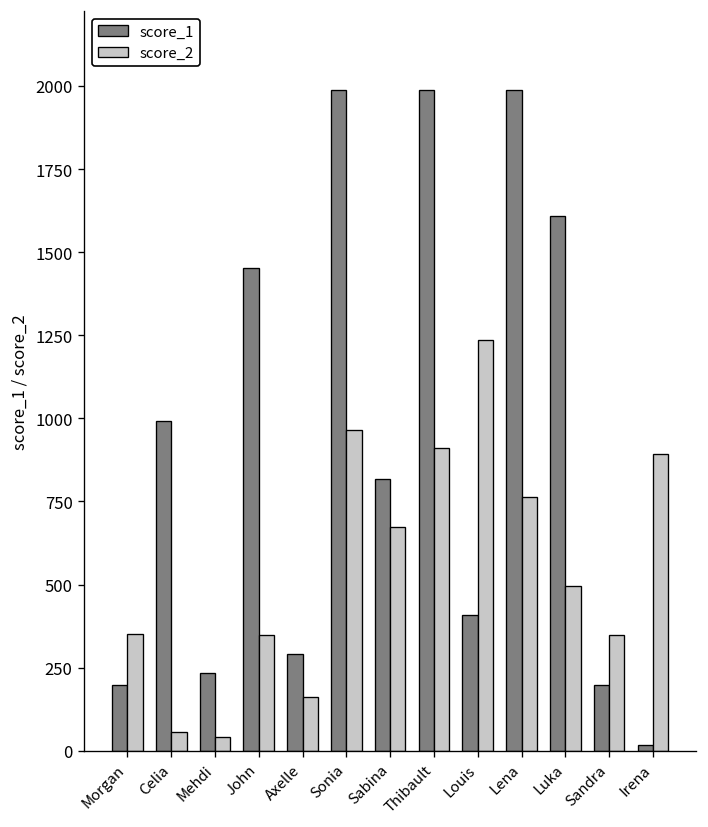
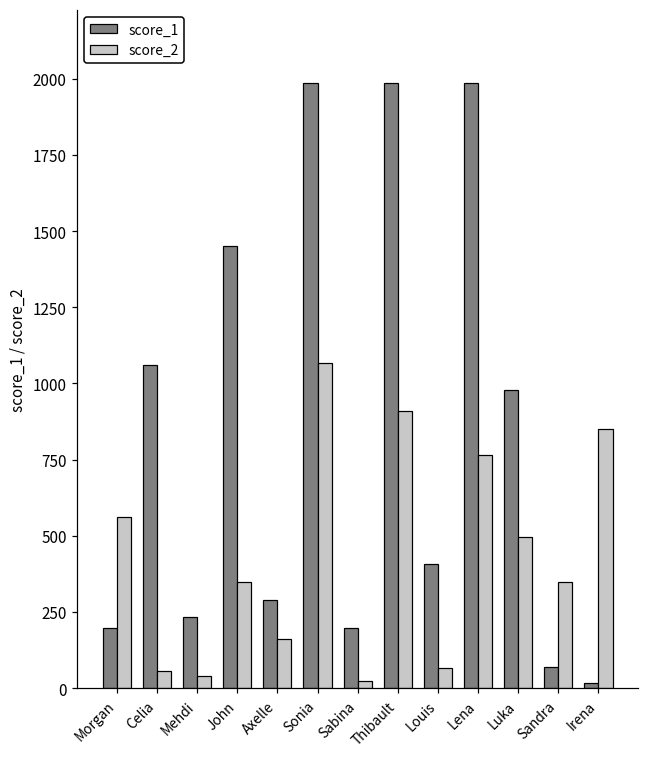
  {
    "score_1": {
      "Morgan": 200,
-     "Celia": 990,
+     "Celia": 1060,
      "Mehdi": 230,
      "John": 1450,
      "Axelle": 290,
      "Sonia": 1990,
-     "Sabina": 820,
+     "Sabina": 200,
      "Thibault": 1990,
      "Louis": 410,
      "Lena": 1990,
-     "Luka": 1610,
-     "Sandra": 200,
+     "Luka": 980,
+     "Sandra": 70,
      "Irena": 20
    },
    "score_2": {
-     "Morgan": 350,
+     "Morgan": 560,
      "Celia": 60,
      "Mehdi": 40,
      "John": 350,
      "Axelle": 160,
-     "Sonia": 970,
-     "Sabina": 670,
+     "Sonia": 1070,
+     "Sabina": 30,
      "Thibault": 910,
-     "Louis": 1240,
+     "Louis": 70,
      "Lena": 770,
      "Luka": 500,
      "Sandra": 350,
-     "Irena": 890
+     "Irena": 850
    }
  }
